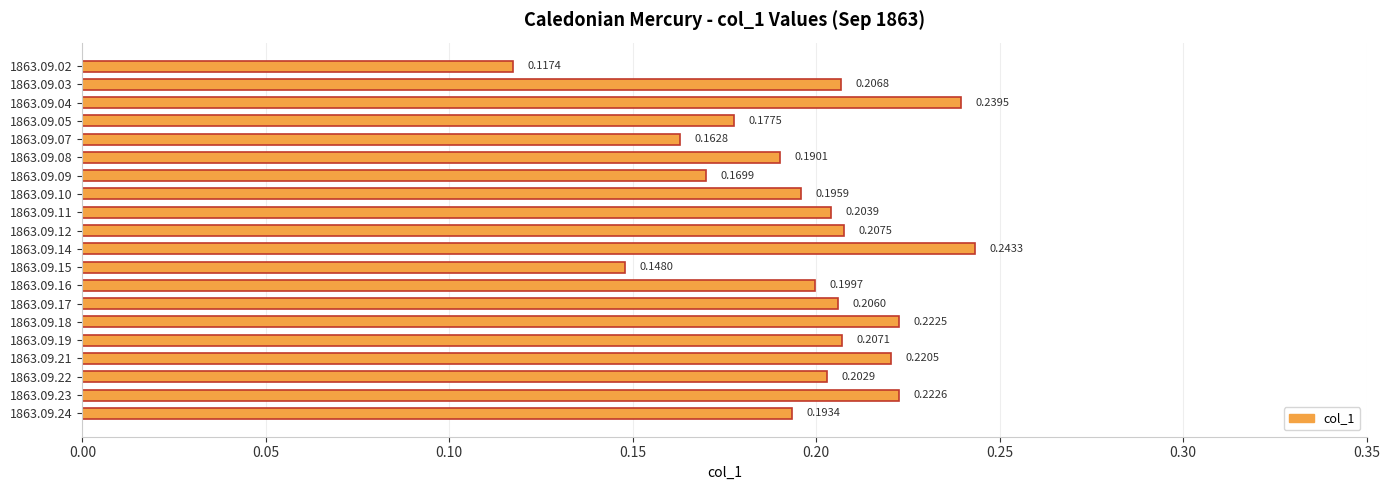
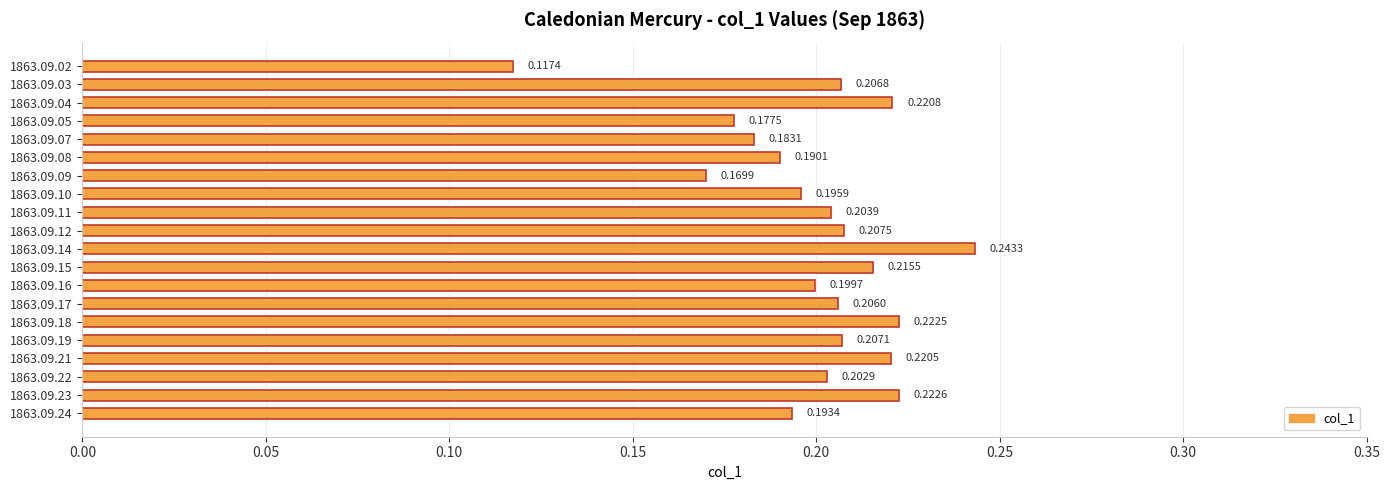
  {
    "1863.09.02": 0.1174,
    "1863.09.03": 0.2068,
-   "1863.09.04": 0.2395,
+   "1863.09.04": 0.2208,
    "1863.09.05": 0.1775,
-   "1863.09.07": 0.1628,
+   "1863.09.07": 0.1831,
    "1863.09.08": 0.1901,
    "1863.09.09": 0.1699,
    "1863.09.10": 0.1959,
    "1863.09.11": 0.2039,
    "1863.09.12": 0.2075,
    "1863.09.14": 0.2433,
-   "1863.09.15": 0.1480,
+   "1863.09.15": 0.2155,
    "1863.09.16": 0.1997,
    "1863.09.17": 0.2060,
    "1863.09.18": 0.2225,
    "1863.09.19": 0.2071,
    "1863.09.21": 0.2205,
    "1863.09.22": 0.2029,
    "1863.09.23": 0.2226,
    "1863.09.24": 0.1934
  }
